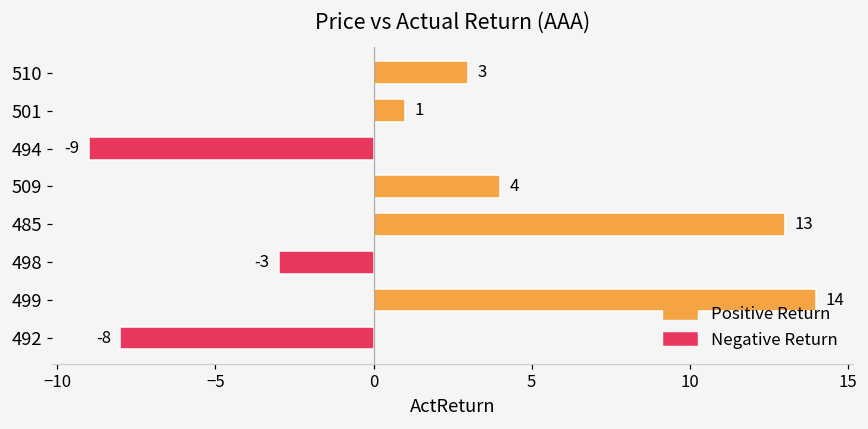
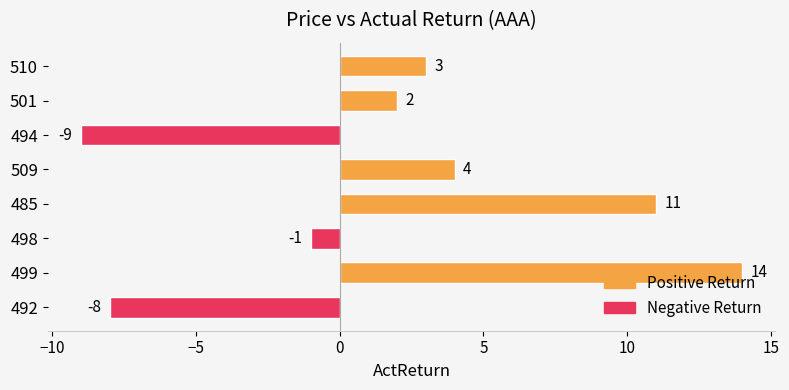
  {
    "510": 3,
-   "501": 1,
+   "501": 2,
    "494": -9,
    "509": 4,
-   "485": 13,
-   "498": -3,
+   "485": 11,
+   "498": -1,
    "499": 14,
    "492": -8
  }
